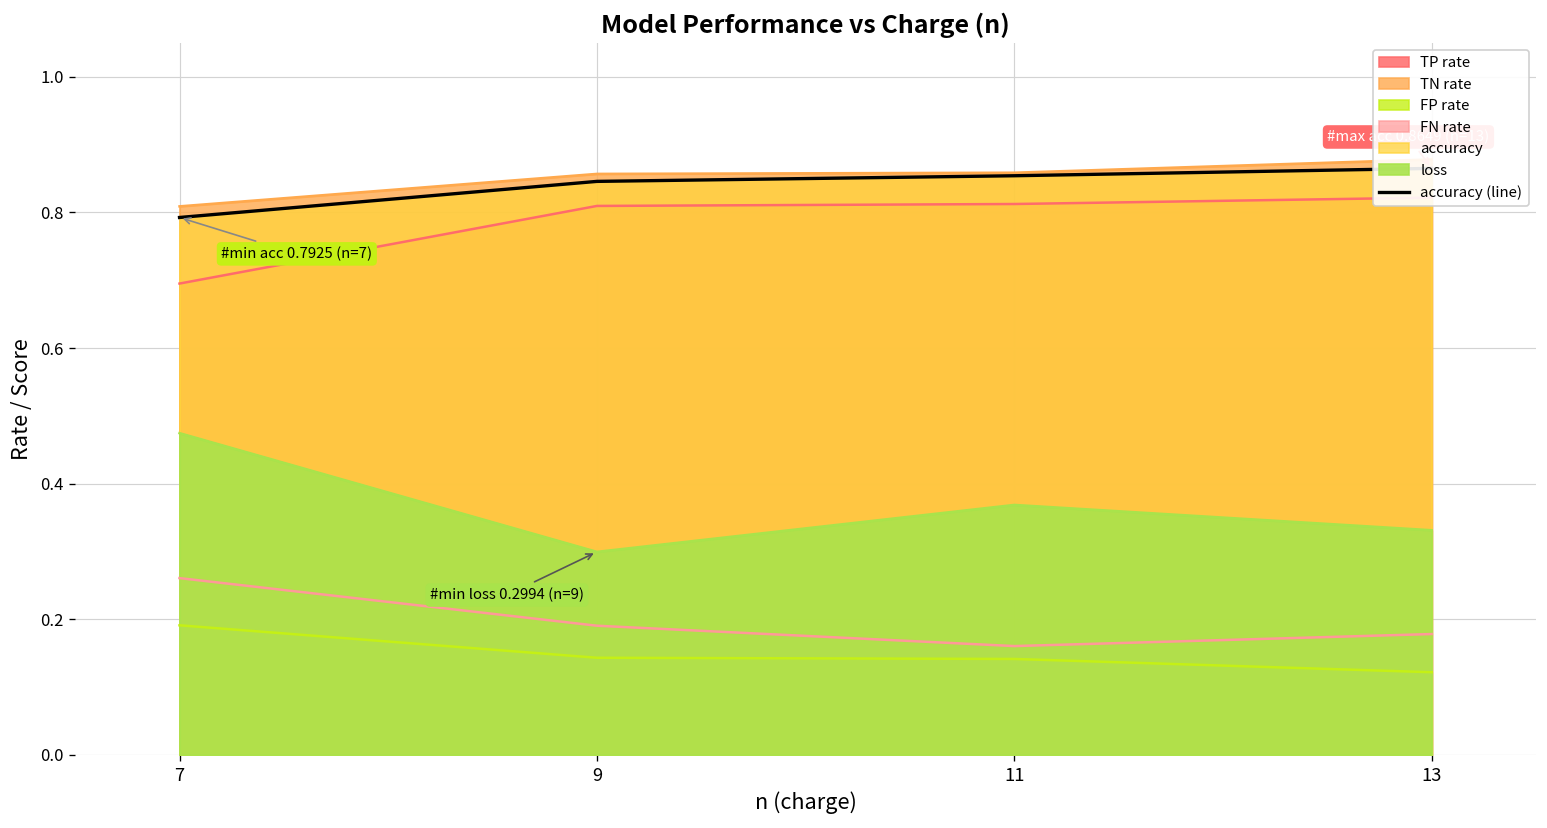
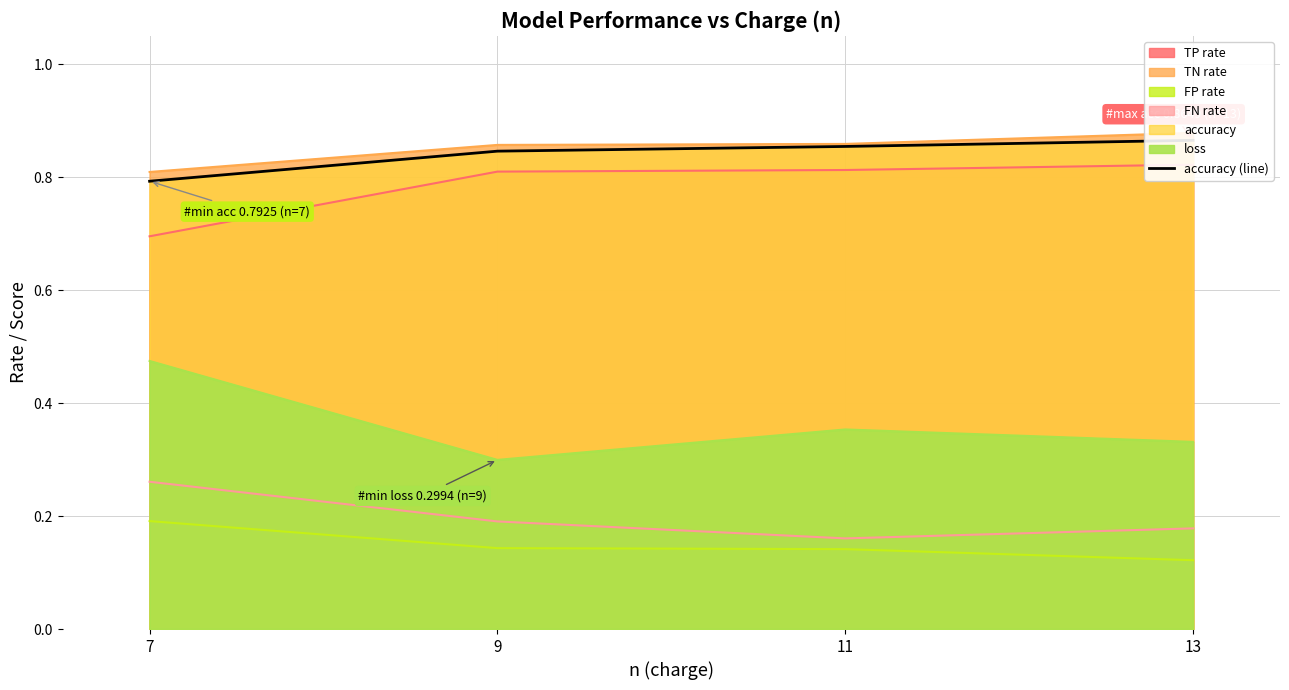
  {
    "TP rate": {
      "7": 0.70,
      "9": 0.81,
      "11": 0.81
    },
    "FP rate": {
      "7": 0.19,
      "9": 0.14,
      "11": 0.14,
      "13": 0.12
    },
    "FN rate": {
      "7": 0.26,
      "9": 0.19,
      "11": 0.16,
      "13": 0.18
    },
    "loss": {
      "7": 0.47,
-     "11": 0.37,
+     "11": 0.35,
      "13": 0.33
    }
  }
